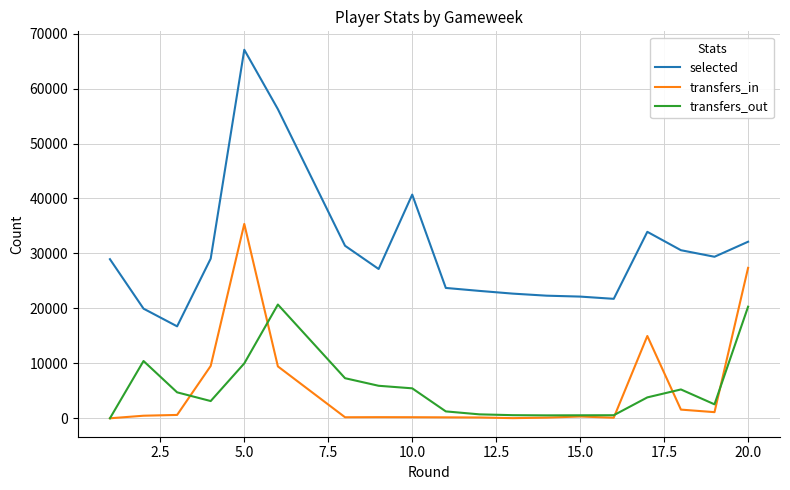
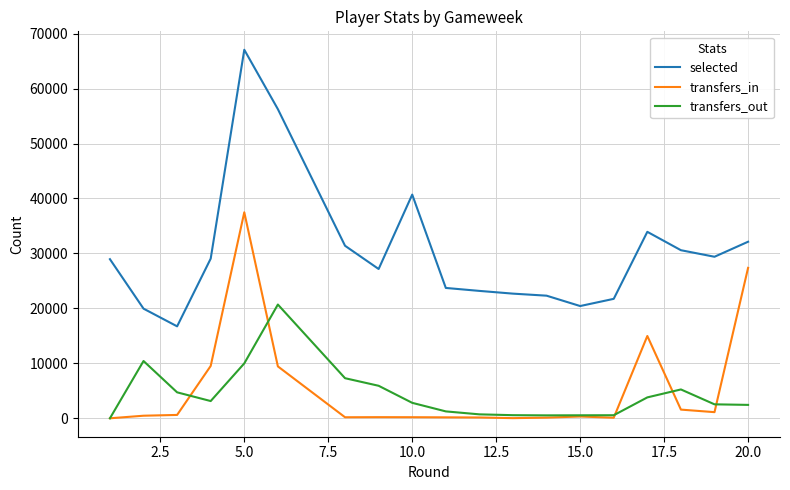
  {
    "selected": {
      "5.0": 67000,
      "10.0": 41000,
-     "15.0": 22000,
+     "15.0": 20000,
      "20.0": 32000
    },
    "transfers_in": {
-     "5.0": 35000,
+     "5.0": 37000,
      "10.0": 0,
      "20.0": 27000
    },
    "transfers_out": {
      "5.0": 10000,
-     "10.0": 5000,
-     "20.0": 20000
+     "10.0": 3000,
+     "20.0": 2000
    }
  }
